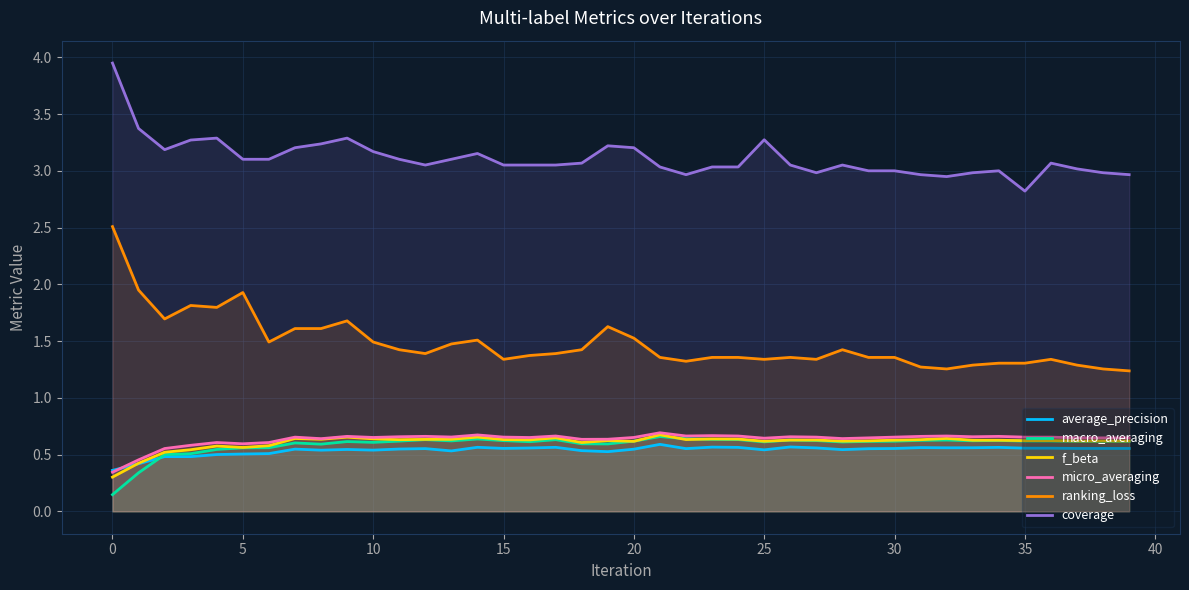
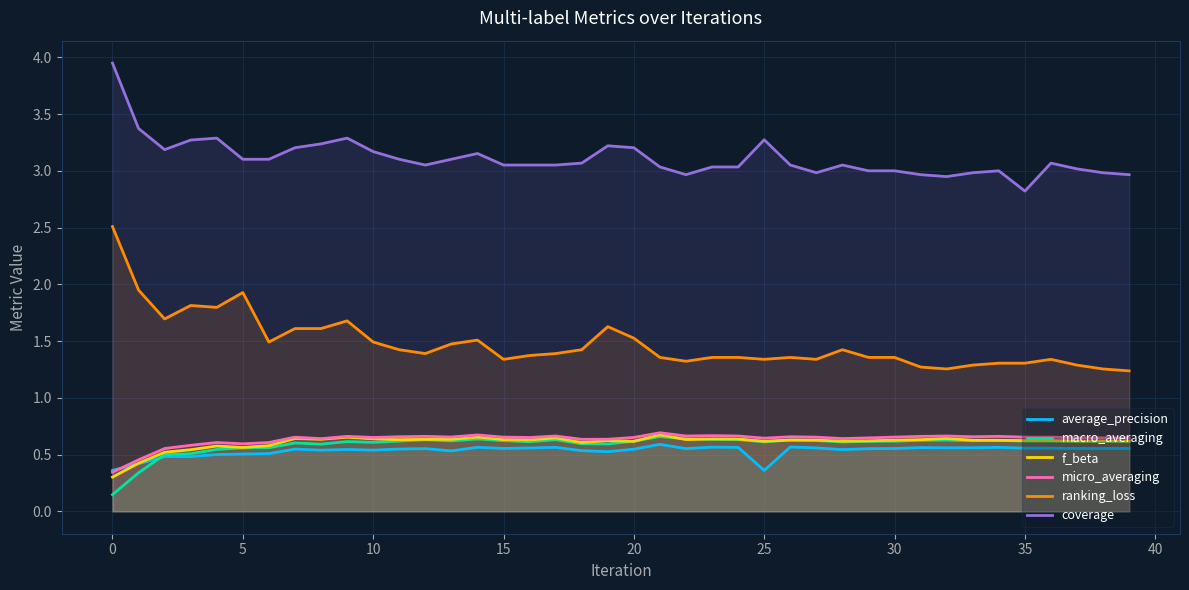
  {
    "average_precision": {
      "5": 0.50,
      "10": 0.54,
      "15": 0.55,
      "20": 0.55,
-     "25": 0.54,
+     "25": 0.36,
      "30": 0.55
    },
    "macro_averaging": {
      "0": 0.15,
      "10": 0.61
    },
    "f_beta": {
      "0": 0.30
    },
    "micro_averaging": {
      "5": 0.59,
      "20": 0.65,
      "25": 0.64,
      "30": 0.65
    },
    "ranking_loss": {
      "0": 2.51,
      "5": 1.93,
      "10": 1.49,
      "15": 1.34,
      "20": 1.53,
      "25": 1.34,
      "30": 1.36,
      "35": 1.31
    },
    "coverage": {
      "0": 3.95,
      "5": 3.10,
      "10": 3.17,
      "15": 3.05,
      "20": 3.20,
      "25": 3.27,
      "30": 3.00,
      "35": 2.82
    }
  }
